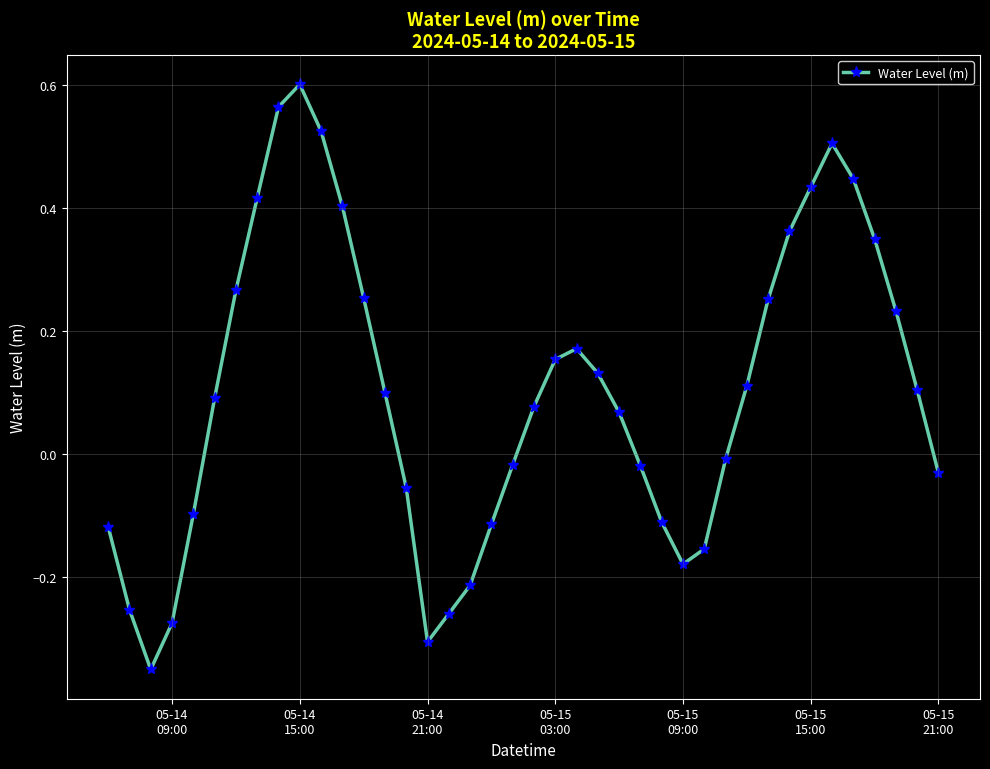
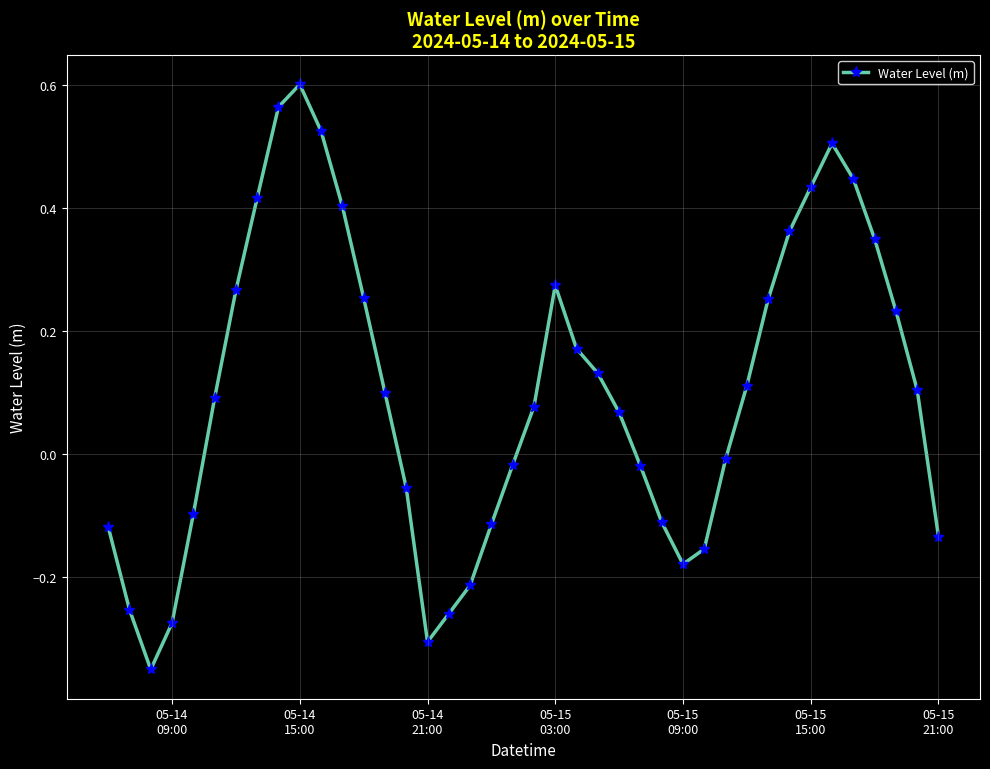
  {
    "05-14 09:00": -0.27,
    "05-14 15:00": 0.60,
    "05-14 21:00": -0.30,
-   "05-15 03:00": 0.15,
+   "05-15 03:00": 0.27,
    "05-15 09:00": -0.18,
    "05-15 15:00": 0.43,
-   "05-15 21:00": -0.03
+   "05-15 21:00": -0.13
  }
